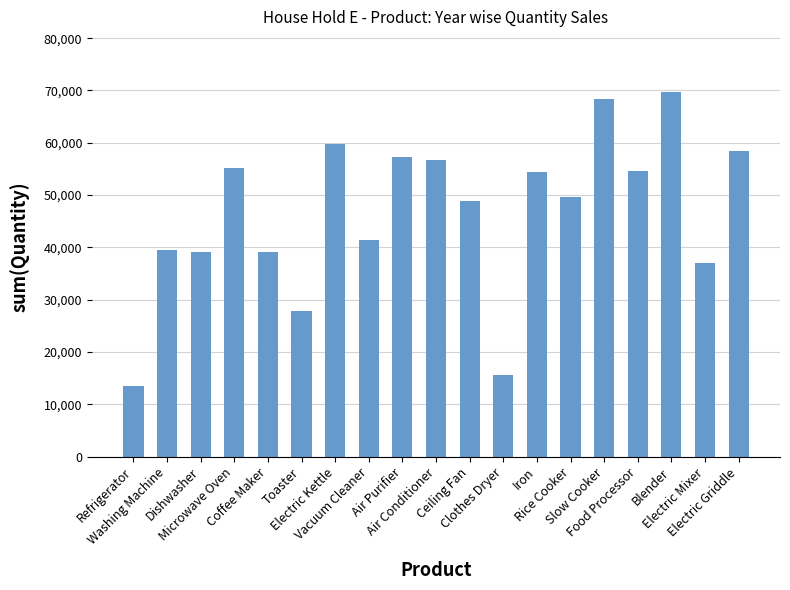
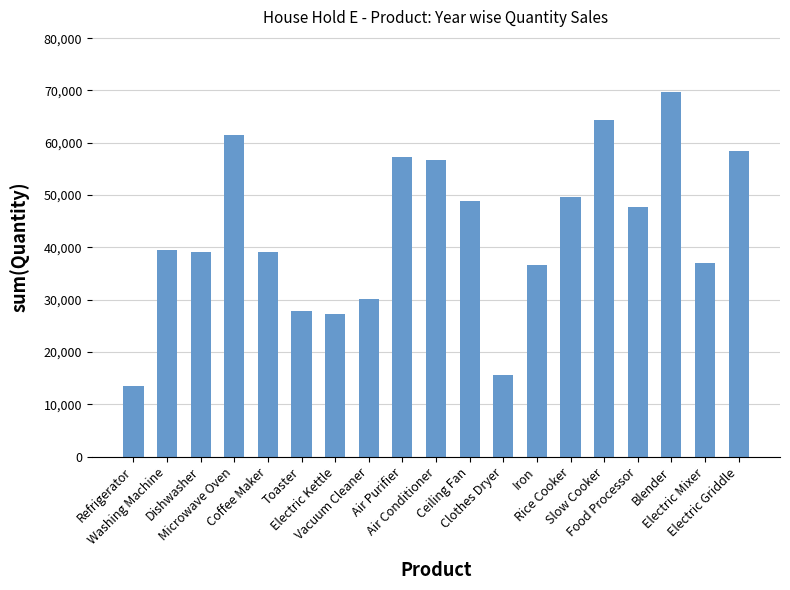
  {
    "Refrigerator": "14,000",
    "Washing Machine": "40,000",
    "Dishwasher": "39,000",
-   "Microwave Oven": "55,000",
+   "Microwave Oven": "61,000",
    "Coffee Maker": "39,000",
    "Toaster": "28,000",
-   "Electric Kettle": "60,000",
-   "Vacuum Cleaner": "41,000",
+   "Electric Kettle": "27,000",
+   "Vacuum Cleaner": "30,000",
    "Air Purifier": "57,000",
    "Air Conditioner": "57,000",
    "Ceiling Fan": "49,000",
    "Clothes Dryer": "16,000",
-   "Iron": "54,000",
+   "Iron": "37,000",
    "Rice Cooker": "50,000",
-   "Slow Cooker": "68,000",
-   "Food Processor": "55,000",
+   "Slow Cooker": "64,000",
+   "Food Processor": "48,000",
    "Blender": "70,000",
    "Electric Mixer": "37,000",
    "Electric Griddle": "58,000"
  }
